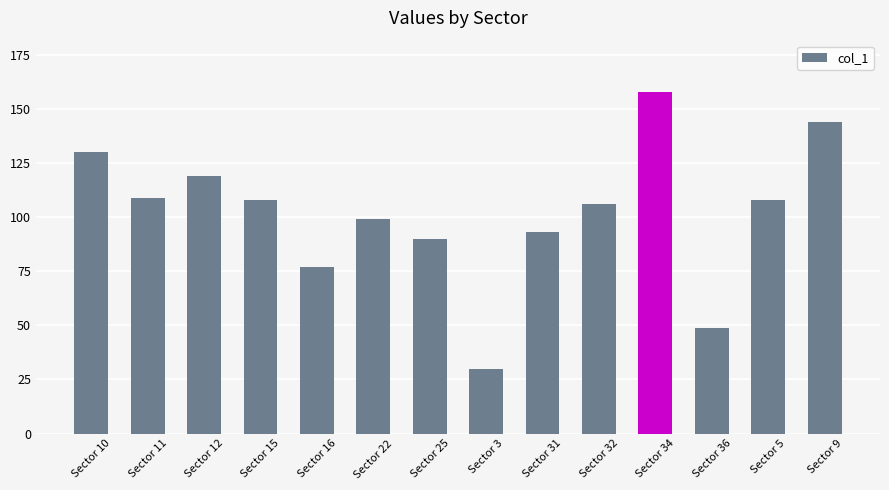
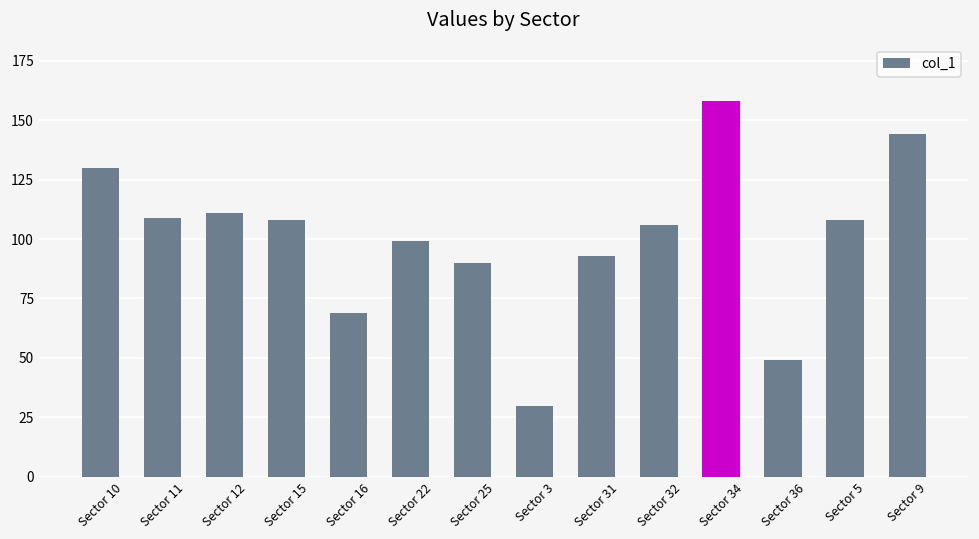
  {
    "Sector 10": 130,
    "Sector 11": 109,
-   "Sector 12": 119,
+   "Sector 12": 111,
    "Sector 15": 108,
-   "Sector 16": 77,
+   "Sector 16": 69,
    "Sector 22": 99,
    "Sector 25": 90,
    "Sector 3": 30,
    "Sector 31": 93,
    "Sector 32": 106,
    "Sector 34": 158,
    "Sector 36": 49,
    "Sector 5": 108,
    "Sector 9": 144
  }
